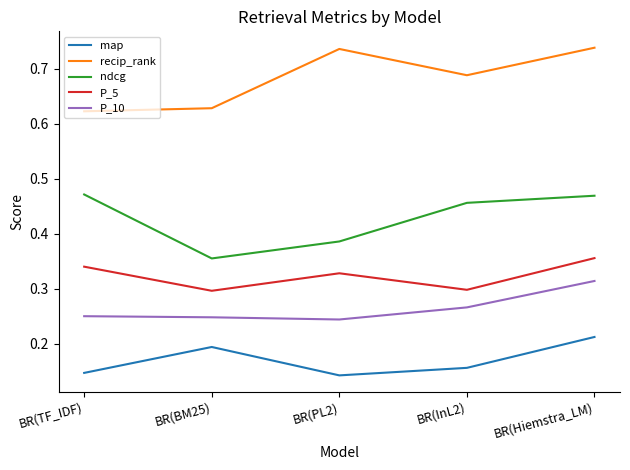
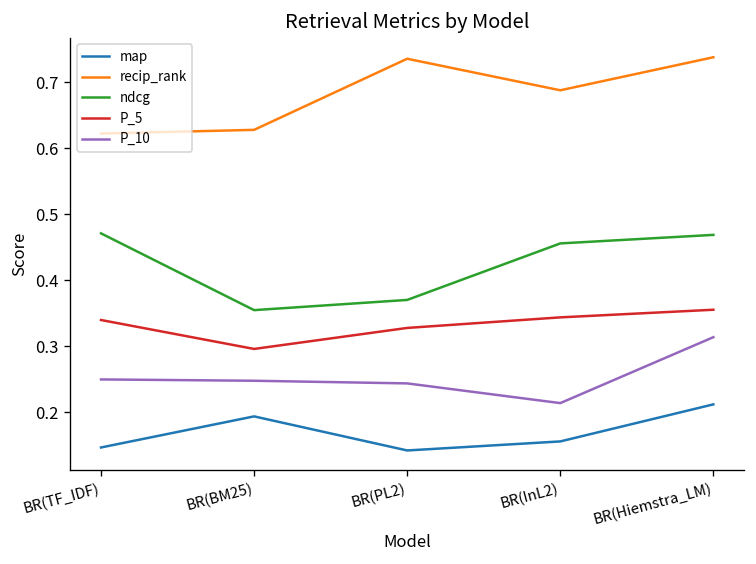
  {
    "map": {
      "BR(TF_IDF)": 0.15,
      "BR(BM25)": 0.19,
      "BR(PL2)": 0.14,
      "BR(InL2)": 0.16,
      "BR(Hiemstra_LM)": 0.21
    },
    "recip_rank": {
      "BR(BM25)": 0.63,
      "BR(PL2)": 0.74,
      "BR(InL2)": 0.69,
      "BR(Hiemstra_LM)": 0.74
    },
    "ndcg": {
      "BR(TF_IDF)": 0.47,
      "BR(BM25)": 0.35,
-     "BR(PL2)": 0.39,
+     "BR(PL2)": 0.37,
      "BR(InL2)": 0.46,
      "BR(Hiemstra_LM)": 0.47
    },
    "P_5": {
      "BR(TF_IDF)": 0.34,
      "BR(BM25)": 0.30,
      "BR(PL2)": 0.33,
-     "BR(InL2)": 0.30,
+     "BR(InL2)": 0.34,
      "BR(Hiemstra_LM)": 0.36
    },
    "P_10": {
      "BR(TF_IDF)": 0.25,
      "BR(BM25)": 0.25,
      "BR(PL2)": 0.24,
-     "BR(InL2)": 0.27,
+     "BR(InL2)": 0.21,
      "BR(Hiemstra_LM)": 0.31
    }
  }
